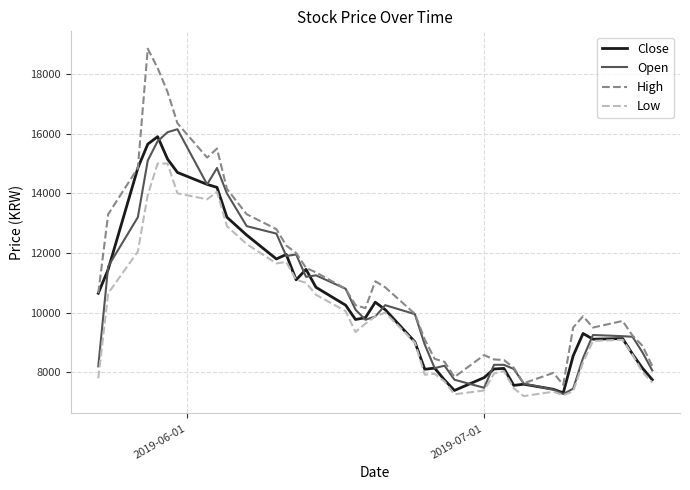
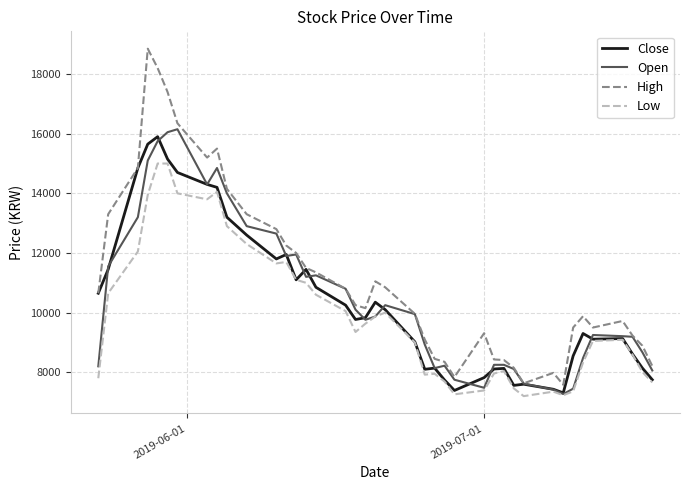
  {
    "Close": {
      "2019-07-01": 7800
    },
    "Open": {
      "2019-07-01": 7500
    },
    "High": {
-     "2019-07-01": 8600
+     "2019-07-01": 9300
    },
    "Low": {
      "2019-07-01": 7400
    }
  }
